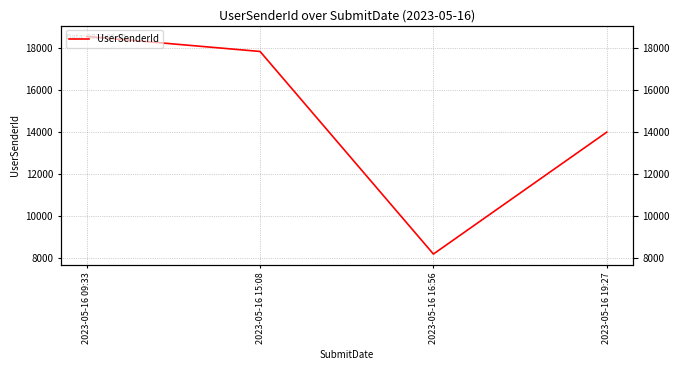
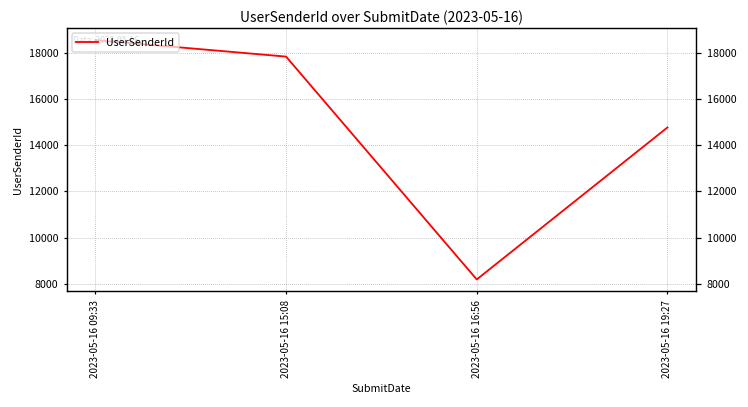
  {
    "2023-05-16 15:08": 17800,
    "2023-05-16 16:56": 8200,
-   "2023-05-16 19:27": 14000
+   "2023-05-16 19:27": 14800
  }
